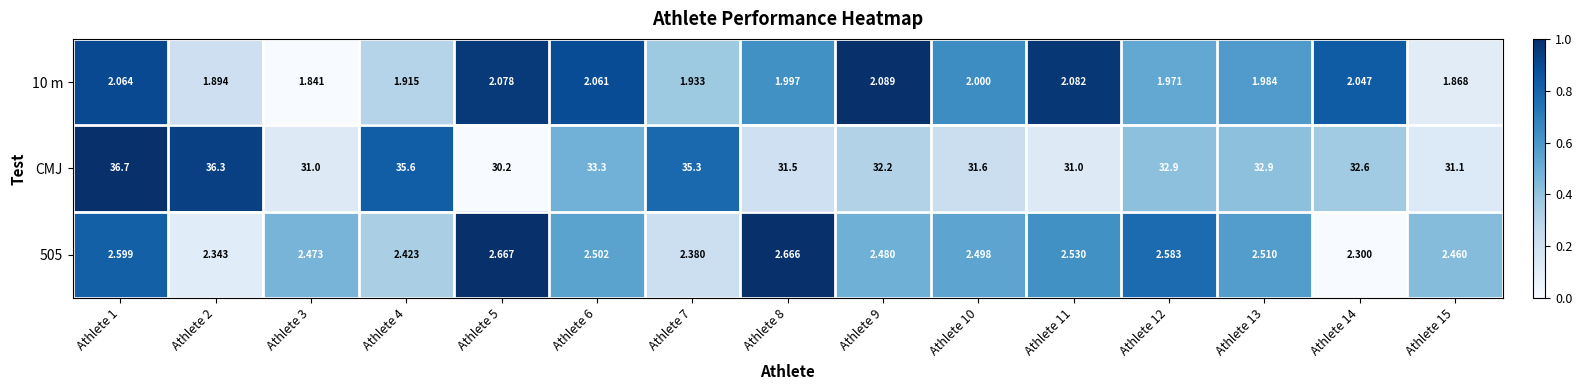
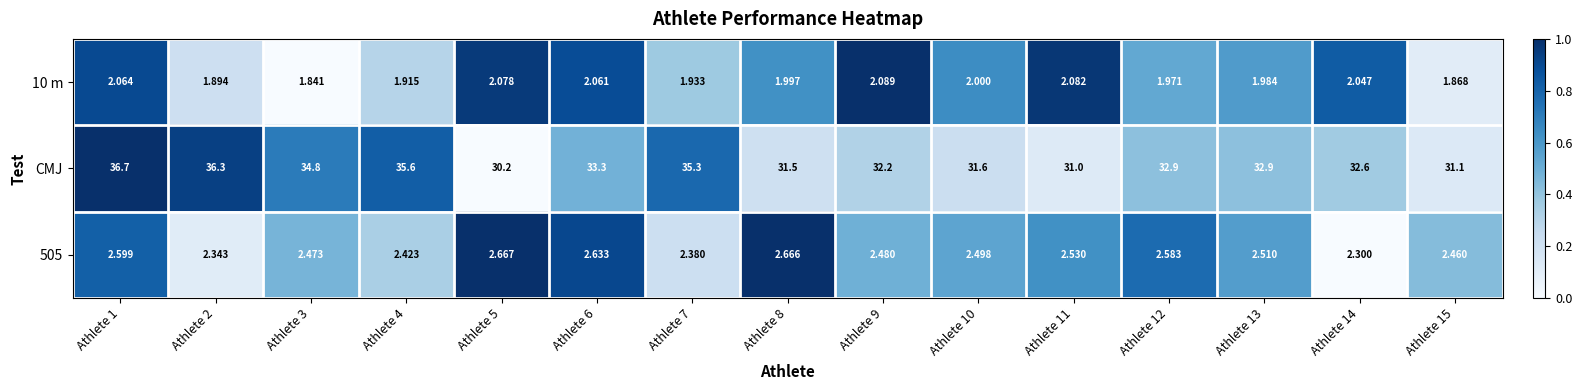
  {
    "10 m": {
      "Athlete 1": 2.064,
      "Athlete 2": 1.894,
      "Athlete 3": 1.841,
      "Athlete 4": 1.915,
      "Athlete 5": 2.078,
      "Athlete 6": 2.061,
      "Athlete 7": 1.933,
      "Athlete 8": 1.997,
      "Athlete 9": 2.089,
      "Athlete 10": 2.000,
      "Athlete 11": 2.082,
      "Athlete 12": 1.971,
      "Athlete 13": 1.984,
      "Athlete 14": 2.047,
      "Athlete 15": 1.868
    },
    "CMJ": {
      "Athlete 1": 36.7,
      "Athlete 2": 36.3,
-     "Athlete 3": 31.0,
+     "Athlete 3": 34.8,
      "Athlete 4": 35.6,
      "Athlete 5": 30.2,
      "Athlete 6": 33.3,
      "Athlete 7": 35.3,
      "Athlete 8": 31.5,
      "Athlete 9": 32.2,
      "Athlete 10": 31.6,
      "Athlete 11": 31.0,
      "Athlete 12": 32.9,
      "Athlete 13": 32.9,
      "Athlete 14": 32.6,
      "Athlete 15": 31.1
    },
    "505": {
      "Athlete 1": 2.599,
      "Athlete 2": 2.343,
      "Athlete 3": 2.473,
      "Athlete 4": 2.423,
      "Athlete 5": 2.667,
-     "Athlete 6": 2.502,
+     "Athlete 6": 2.633,
      "Athlete 7": 2.380,
      "Athlete 8": 2.666,
      "Athlete 9": 2.480,
      "Athlete 10": 2.498,
      "Athlete 11": 2.530,
      "Athlete 12": 2.583,
      "Athlete 13": 2.510,
      "Athlete 14": 2.300,
      "Athlete 15": 2.460
    }
  }
